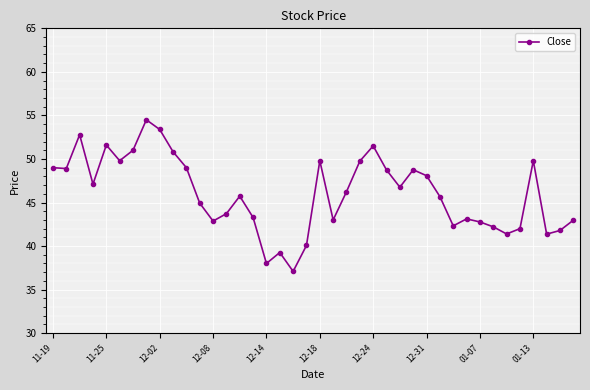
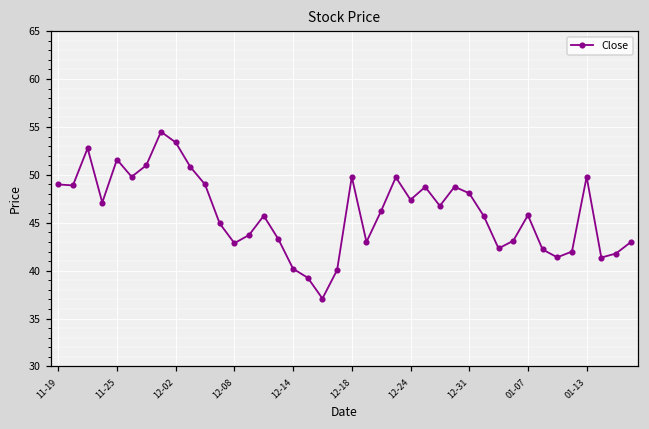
  {
    "11-19": 49,
    "11-25": 52,
    "12-02": 53,
    "12-08": 43,
-   "12-14": 38,
+   "12-14": 40,
    "12-18": 50,
-   "12-24": 52,
+   "12-24": 47,
    "12-31": 48,
-   "01-07": 43,
+   "01-07": 46,
    "01-13": 50
  }
